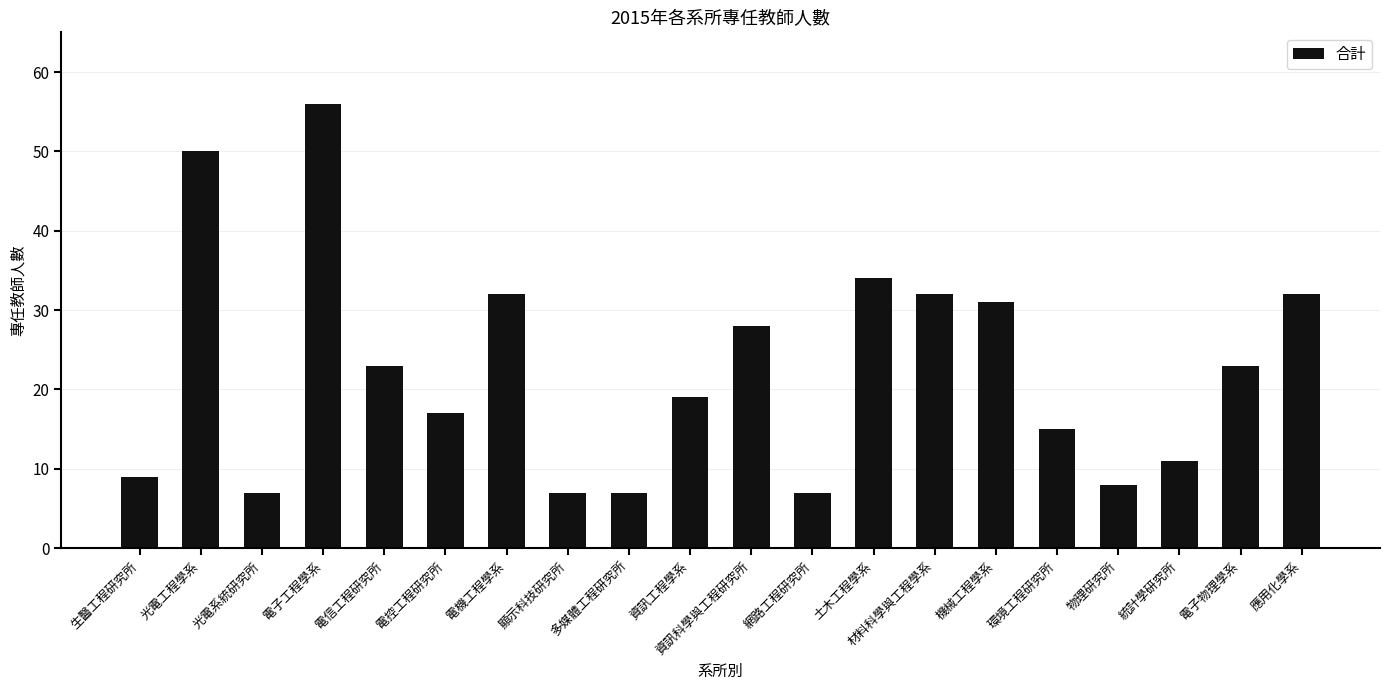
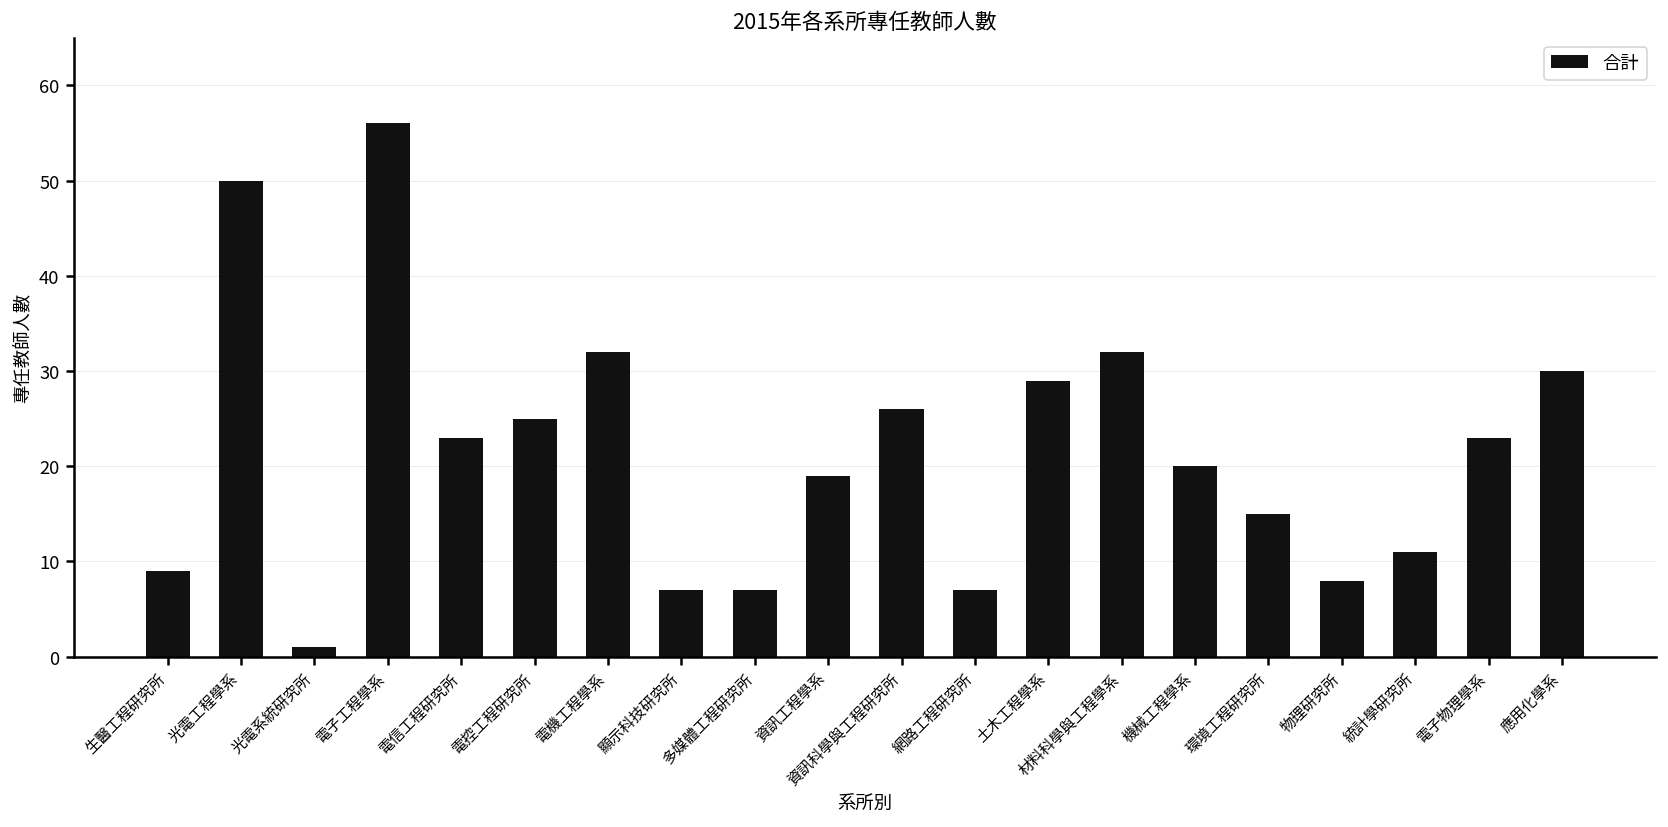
  {
    "生醫工程研究所": 9,
    "光電工程學系": 50,
-   "光電系統研究所": 7,
+   "光電系統研究所": 1,
    "電子工程學系": 56,
    "電信工程研究所": 23,
-   "電控工程研究所": 17,
+   "電控工程研究所": 25,
    "電機工程學系": 32,
    "顯示科技研究所": 7,
    "多媒體工程研究所": 7,
    "資訊工程學系": 19,
-   "資訊科學與工程研究所": 28,
+   "資訊科學與工程研究所": 26,
    "網路工程研究所": 7,
-   "土木工程學系": 34,
+   "土木工程學系": 29,
    "材料科學與工程學系": 32,
-   "機械工程學系": 31,
+   "機械工程學系": 20,
    "環境工程研究所": 15,
    "物理研究所": 8,
    "統計學研究所": 11,
    "電子物理學系": 23,
-   "應用化學系": 32
+   "應用化學系": 30
  }
